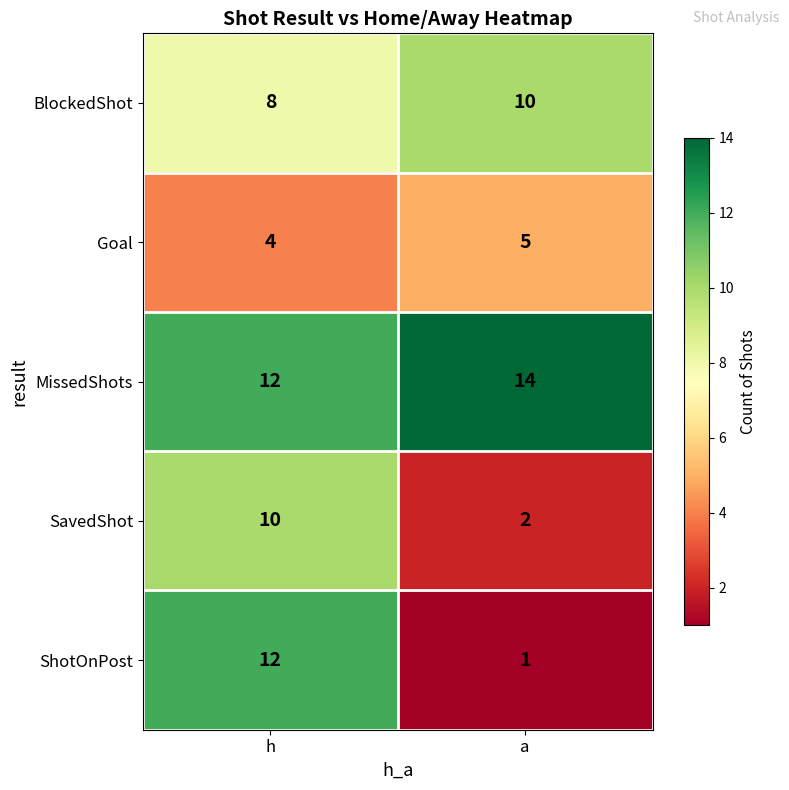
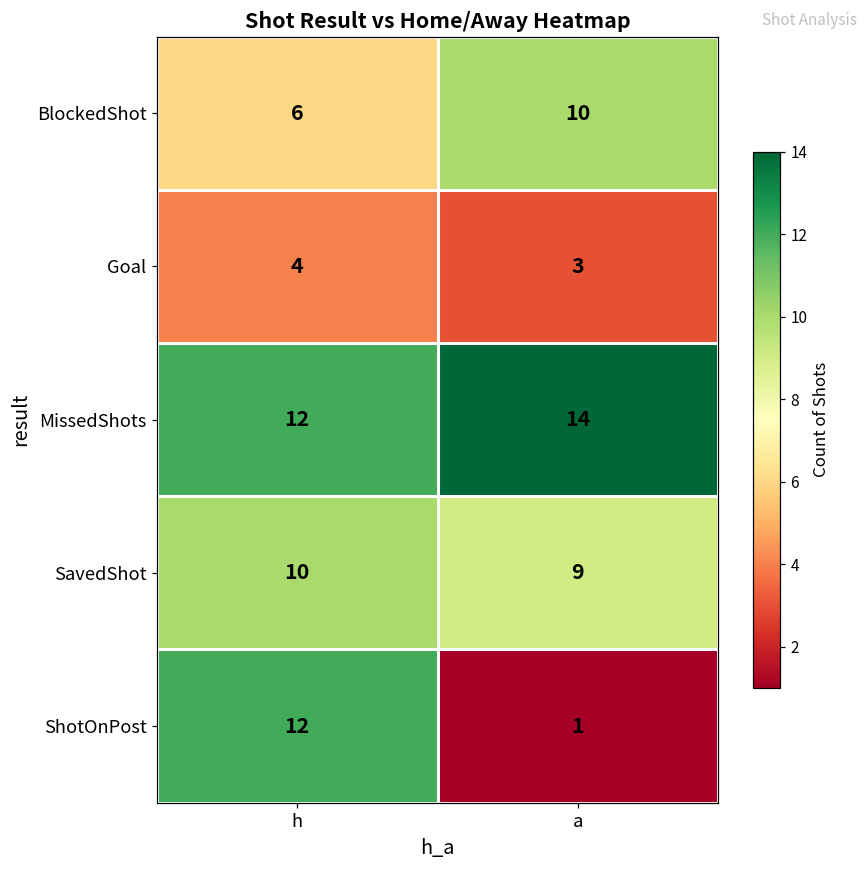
  {
    "BlockedShot": {
-     "h": 8,
+     "h": 6,
      "a": 10
    },
    "Goal": {
      "h": 4,
-     "a": 5
+     "a": 3
    },
    "MissedShots": {
      "h": 12,
      "a": 14
    },
    "SavedShot": {
      "h": 10,
-     "a": 2
+     "a": 9
    },
    "ShotOnPost": {
      "h": 12,
      "a": 1
    }
  }
